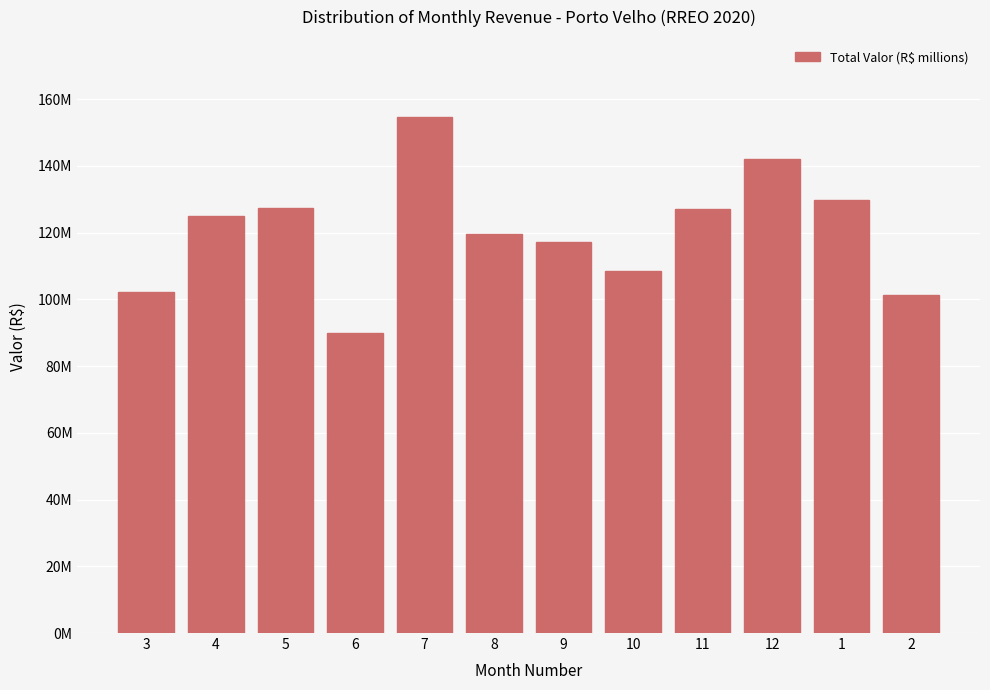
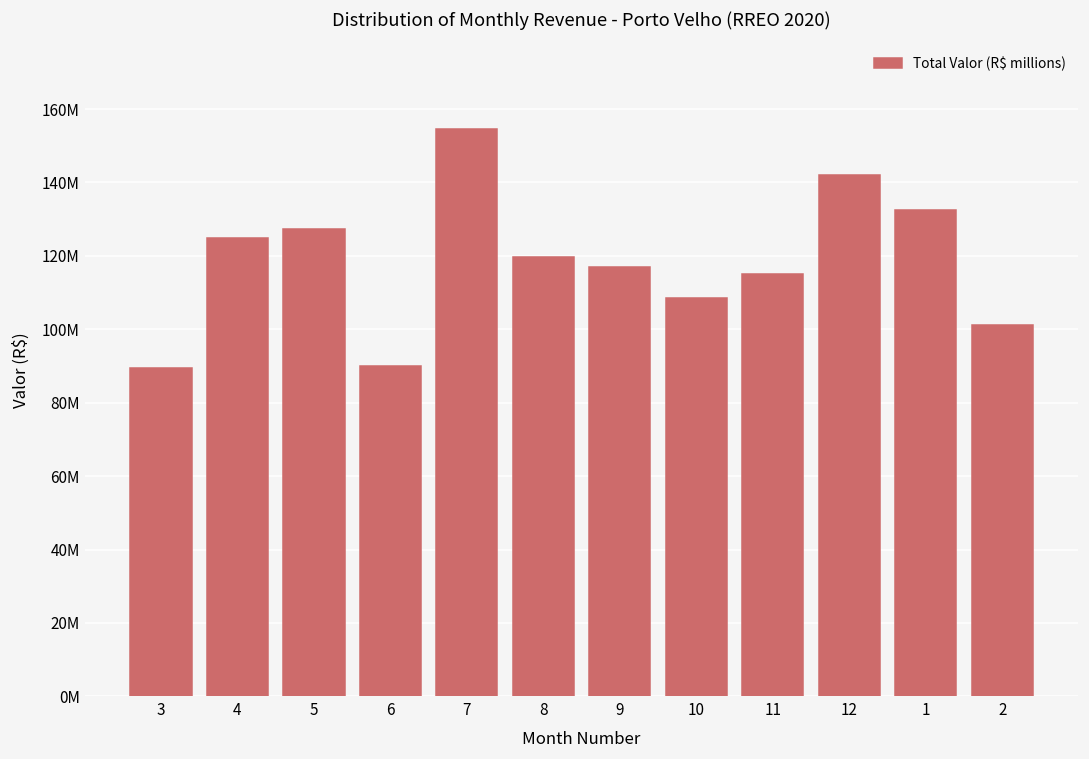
  {
-   "3": 102000000,
+   "3": 89000000,
    "4": 125000000,
    "5": 127000000,
    "6": 90000000,
    "7": 155000000,
    "8": 120000000,
    "9": 117000000,
    "10": 108000000,
-   "11": 127000000,
+   "11": 115000000,
    "12": 142000000,
-   "1": 130000000,
+   "1": 133000000,
    "2": 101000000
  }
